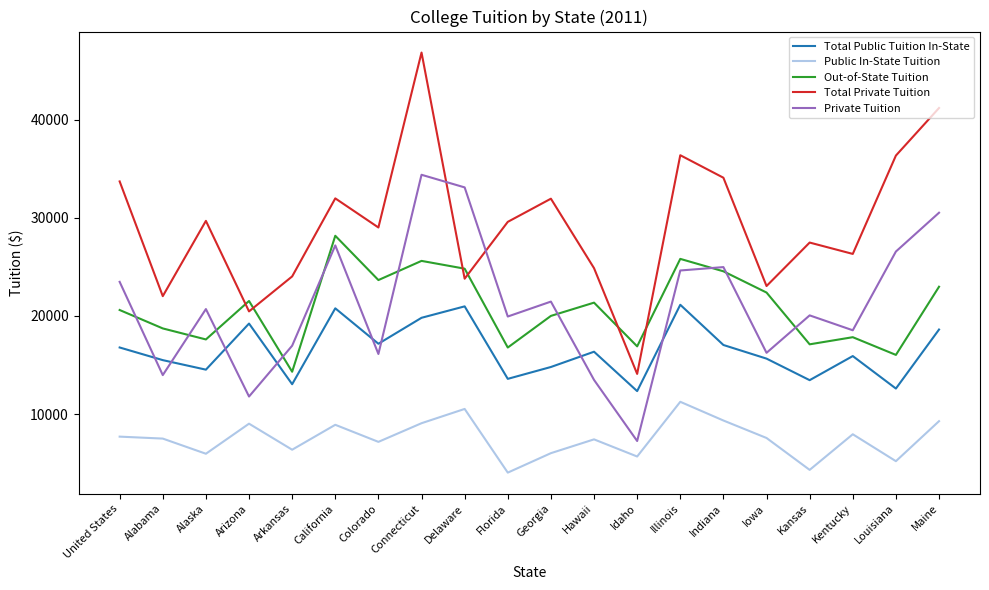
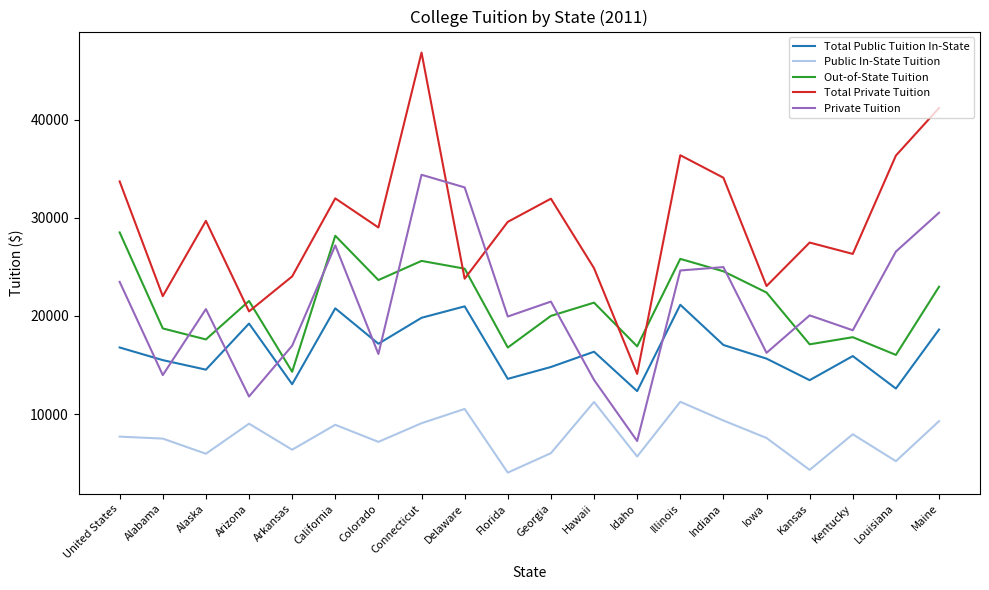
  {
    "Total Public Tuition In-State": {
      "United States": 17000,
      "Alabama": 15000,
      "Alaska": 15000,
      "Arizona": 19000,
      "Arkansas": 13000,
      "California": 21000,
      "Colorado": 17000,
      "Connecticut": 20000,
      "Delaware": 21000,
      "Florida": 14000,
      "Georgia": 15000,
      "Hawaii": 16000,
      "Idaho": 12000,
      "Illinois": 21000,
      "Indiana": 17000,
      "Iowa": 16000,
      "Kansas": 13000,
      "Kentucky": 16000,
      "Louisiana": 13000,
      "Maine": 19000
    },
    "Public In-State Tuition": {
      "United States": 8000,
      "Alabama": 8000,
      "Alaska": 6000,
      "Arizona": 9000,
      "Arkansas": 6000,
      "California": 9000,
      "Colorado": 7000,
      "Connecticut": 9000,
      "Delaware": 11000,
      "Florida": 4000,
      "Georgia": 6000,
-     "Hawaii": 7000,
+     "Hawaii": 11000,
      "Idaho": 6000,
      "Illinois": 11000,
      "Indiana": 9000,
      "Iowa": 8000,
      "Kansas": 4000,
      "Kentucky": 8000,
      "Louisiana": 5000,
      "Maine": 9000
    },
    "Out-of-State Tuition": {
-     "United States": 21000,
+     "United States": 29000,
      "Alabama": 19000,
      "Alaska": 18000,
      "Arizona": 22000,
      "Arkansas": 14000,
      "California": 28000,
      "Colorado": 24000,
      "Connecticut": 26000,
      "Delaware": 25000,
      "Florida": 17000,
      "Georgia": 20000,
      "Hawaii": 21000,
      "Idaho": 17000,
      "Illinois": 26000,
      "Indiana": 25000,
      "Iowa": 22000,
      "Kansas": 17000,
      "Kentucky": 18000,
      "Louisiana": 16000,
      "Maine": 23000
    },
    "Total Private Tuition": {
      "United States": 34000,
      "Alabama": 22000,
      "Alaska": 30000,
      "Arizona": 20000,
      "Arkansas": 24000,
      "California": 32000,
      "Colorado": 29000,
      "Connecticut": 47000,
      "Delaware": 24000,
      "Florida": 30000,
      "Georgia": 32000,
      "Hawaii": 25000,
      "Idaho": 14000,
      "Illinois": 36000,
      "Indiana": 34000,
      "Iowa": 23000,
      "Kansas": 27000,
      "Kentucky": 26000,
      "Louisiana": 36000
    },
    "Private Tuition": {
      "United States": 23000,
      "Alabama": 14000,
      "Alaska": 21000,
      "Arizona": 12000,
      "Arkansas": 17000,
      "California": 27000,
      "Colorado": 16000,
      "Connecticut": 34000,
      "Delaware": 33000,
      "Florida": 20000,
      "Georgia": 21000,
      "Hawaii": 13000,
      "Idaho": 7000,
      "Illinois": 25000,
      "Indiana": 25000,
      "Iowa": 16000,
      "Kansas": 20000,
      "Kentucky": 19000,
      "Louisiana": 27000,
      "Maine": 31000
    }
  }
